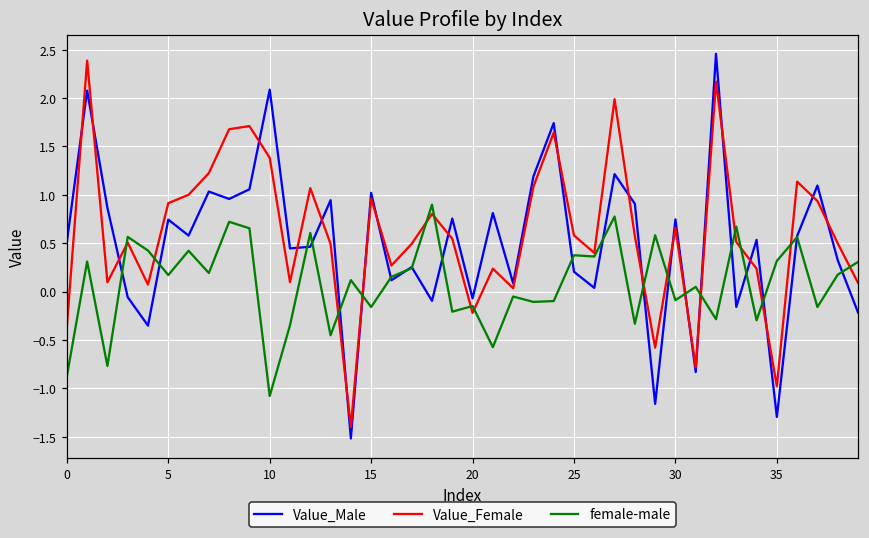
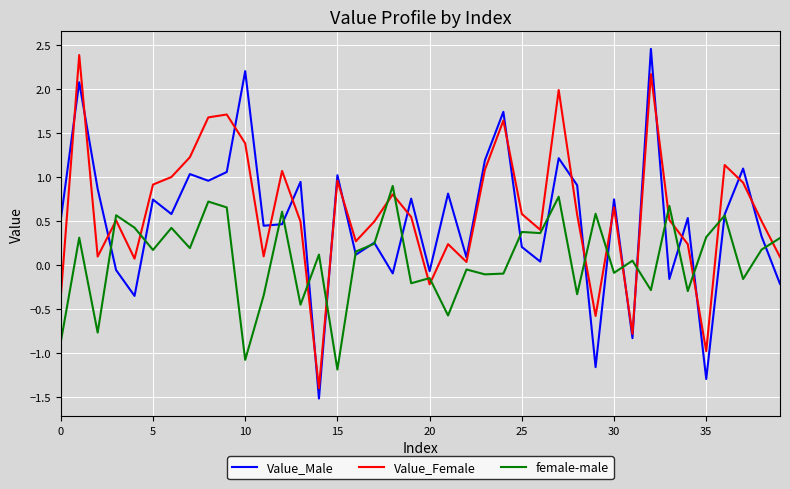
  {
    "Value_Male": {
      "0": 0.5,
      "5": 0.7,
-     "10": 2.1,
+     "10": 2.2,
      "15": 1.0,
      "20": -0.1,
      "25": 0.2,
      "30": 0.7,
      "35": -1.3
    },
    "Value_Female": {
      "0": -0.4,
      "5": 0.9,
      "10": 1.4,
      "15": 1.0,
      "20": -0.2,
      "25": 0.6,
      "30": 0.7,
      "35": -1.0
    },
    "female-male": {
      "0": -0.9,
      "5": 0.2,
      "10": -1.1,
-     "15": -0.2,
+     "15": -1.2,
      "20": -0.1,
      "25": 0.4,
      "30": -0.1,
      "35": 0.3
    }
  }
